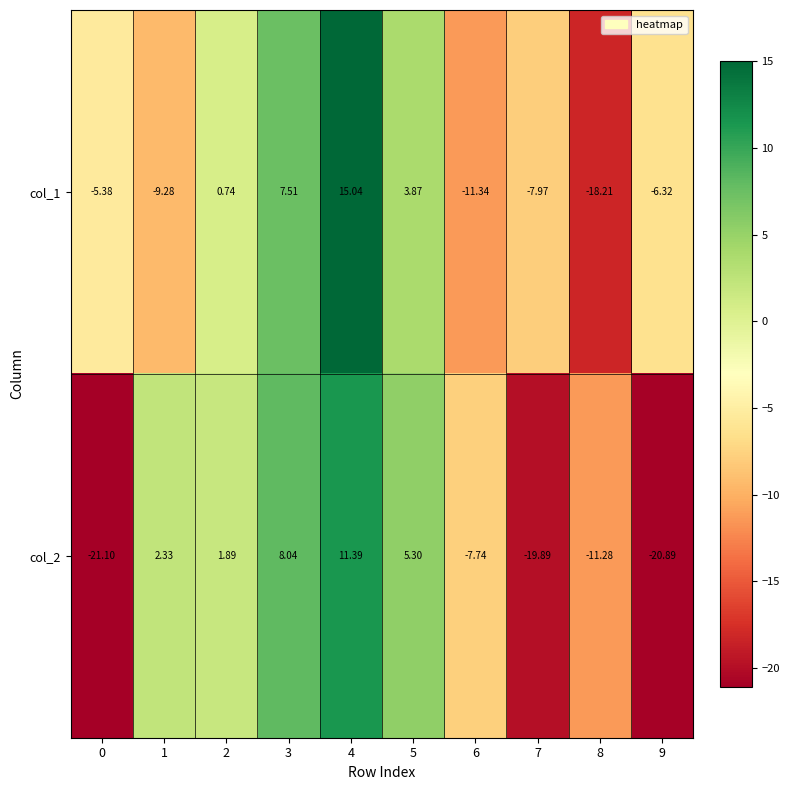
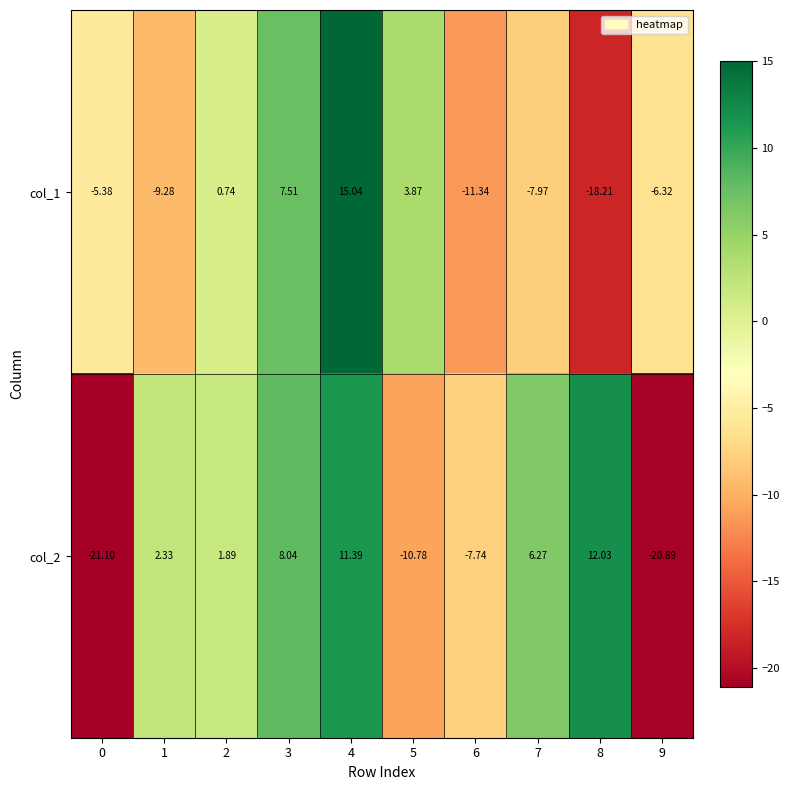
  {
    "col_1": {
      "0": -5.38,
      "1": -9.28,
      "2": 0.74,
      "3": 7.51,
      "4": 15.04,
      "5": 3.87,
      "6": -11.34,
      "7": -7.97,
      "8": -18.21,
      "9": -6.32
    },
    "col_2": {
      "0": -21.10,
      "1": 2.33,
      "2": 1.89,
      "3": 8.04,
      "4": 11.39,
-     "5": 5.30,
+     "5": -10.78,
      "6": -7.74,
-     "7": -19.89,
-     "8": -11.28,
+     "7": 6.27,
+     "8": 12.03,
      "9": -20.89
    }
  }
